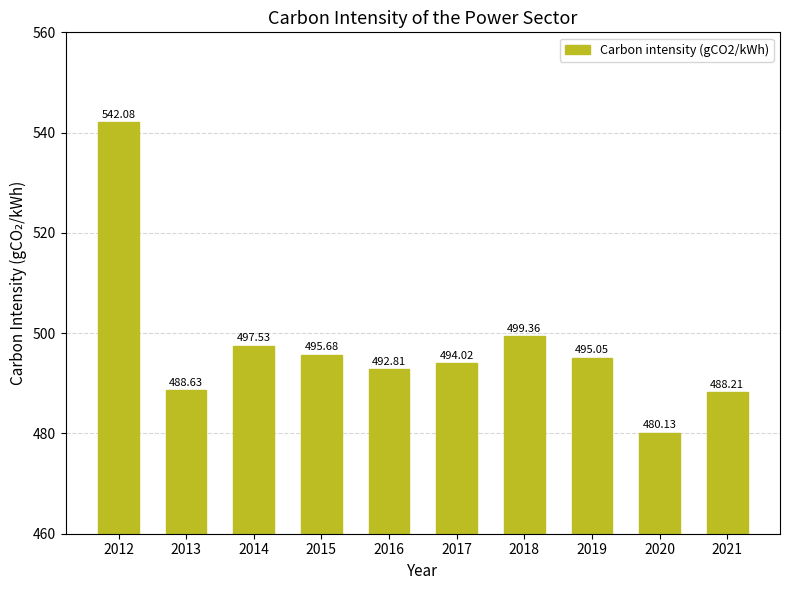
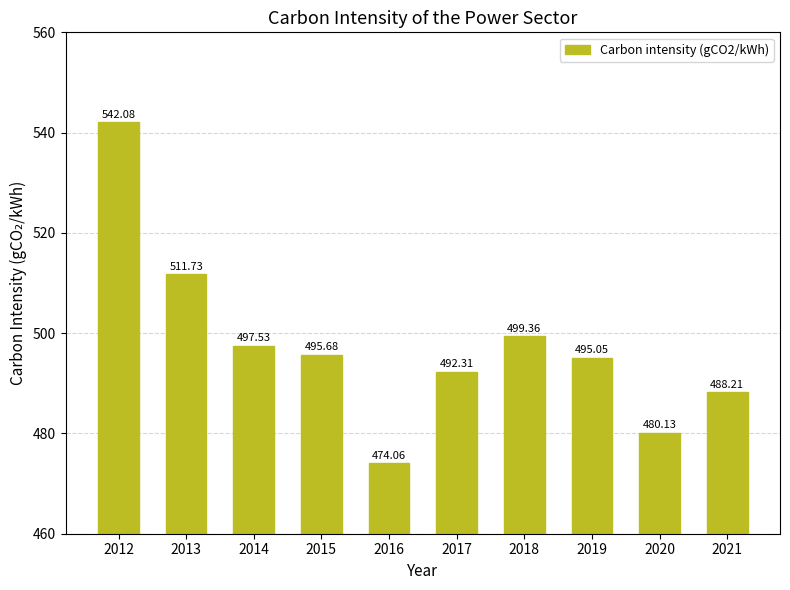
  {
    "2012": 542.08,
-   "2013": 488.63,
+   "2013": 511.73,
    "2014": 497.53,
    "2015": 495.68,
-   "2016": 492.81,
-   "2017": 494.02,
+   "2016": 474.06,
+   "2017": 492.31,
    "2018": 499.36,
    "2019": 495.05,
    "2020": 480.13,
    "2021": 488.21
  }
